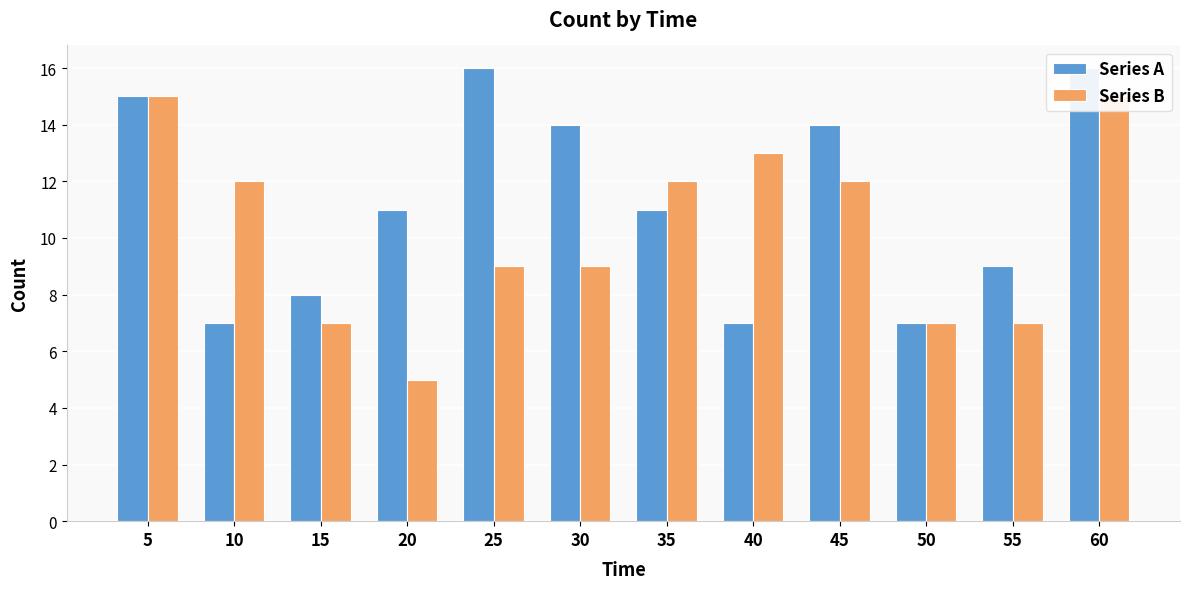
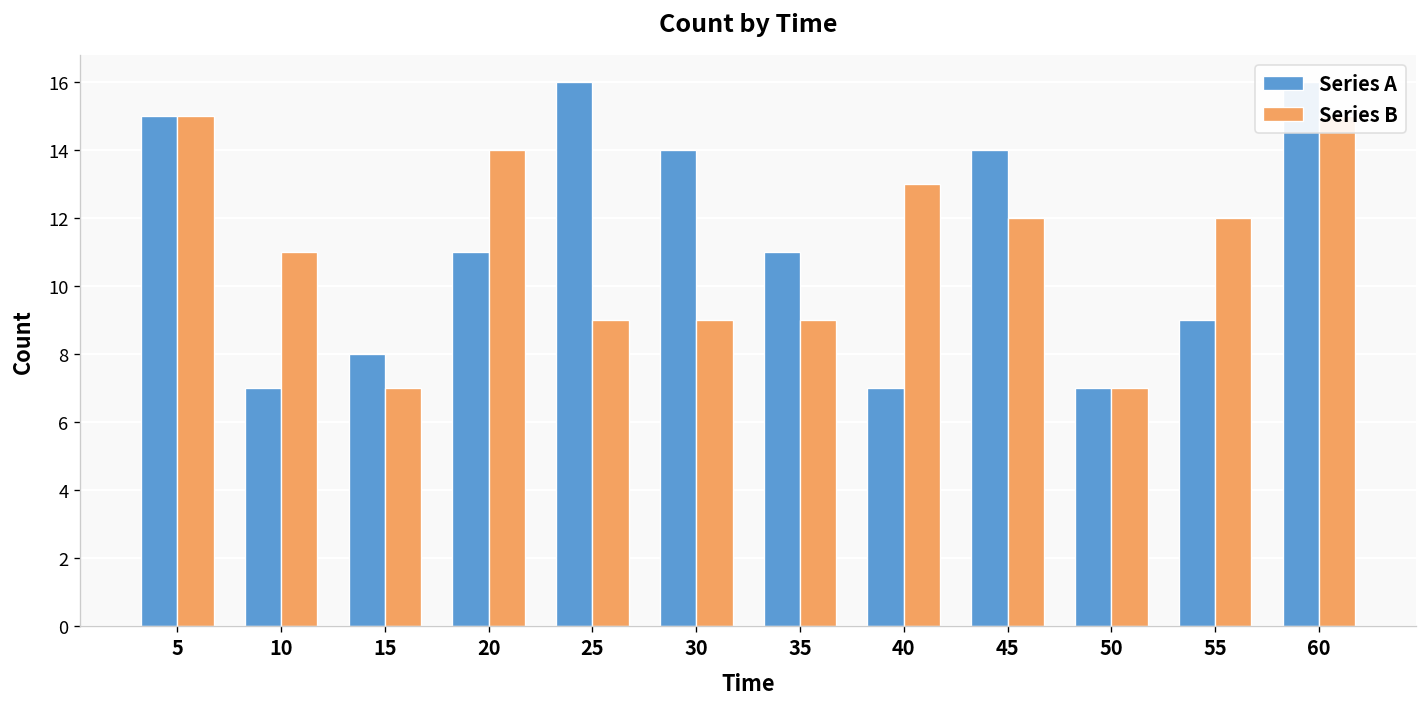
  {
    "Series A": {
      "5": 15,
      "10": 7,
      "15": 8,
      "20": 11,
      "25": 16,
      "30": 14,
      "35": 11,
      "40": 7,
      "45": 14,
      "50": 7,
      "55": 9
    },
    "Series B": {
      "5": 15,
-     "10": 12,
+     "10": 11,
      "15": 7,
-     "20": 5,
+     "20": 14,
      "25": 9,
      "30": 9,
-     "35": 12,
+     "35": 9,
      "40": 13,
      "45": 12,
      "50": 7,
-     "55": 7
+     "55": 12
    }
  }
